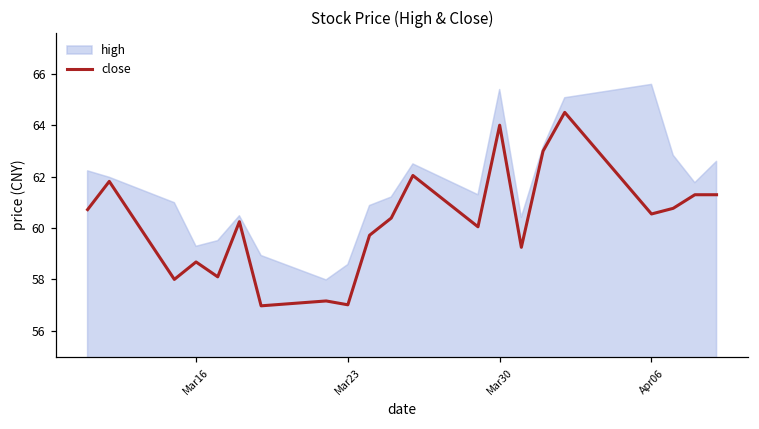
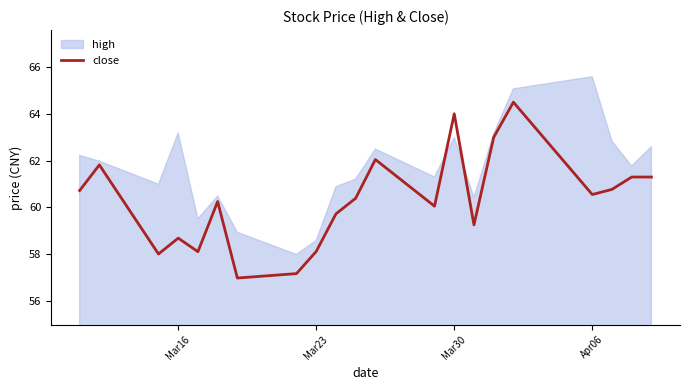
  {
    "high": {
-     "Mar16": 59.3,
+     "Mar16": 63.2,
      "Mar23": 58.6,
-     "Mar30": 65.4,
+     "Mar30": 63.0,
      "Apr06": 65.6
    },
    "close": {
      "Mar16": 58.7,
-     "Mar23": 57.0,
+     "Mar23": 58.1,
      "Mar30": 64.0,
      "Apr06": 60.6
    }
  }
